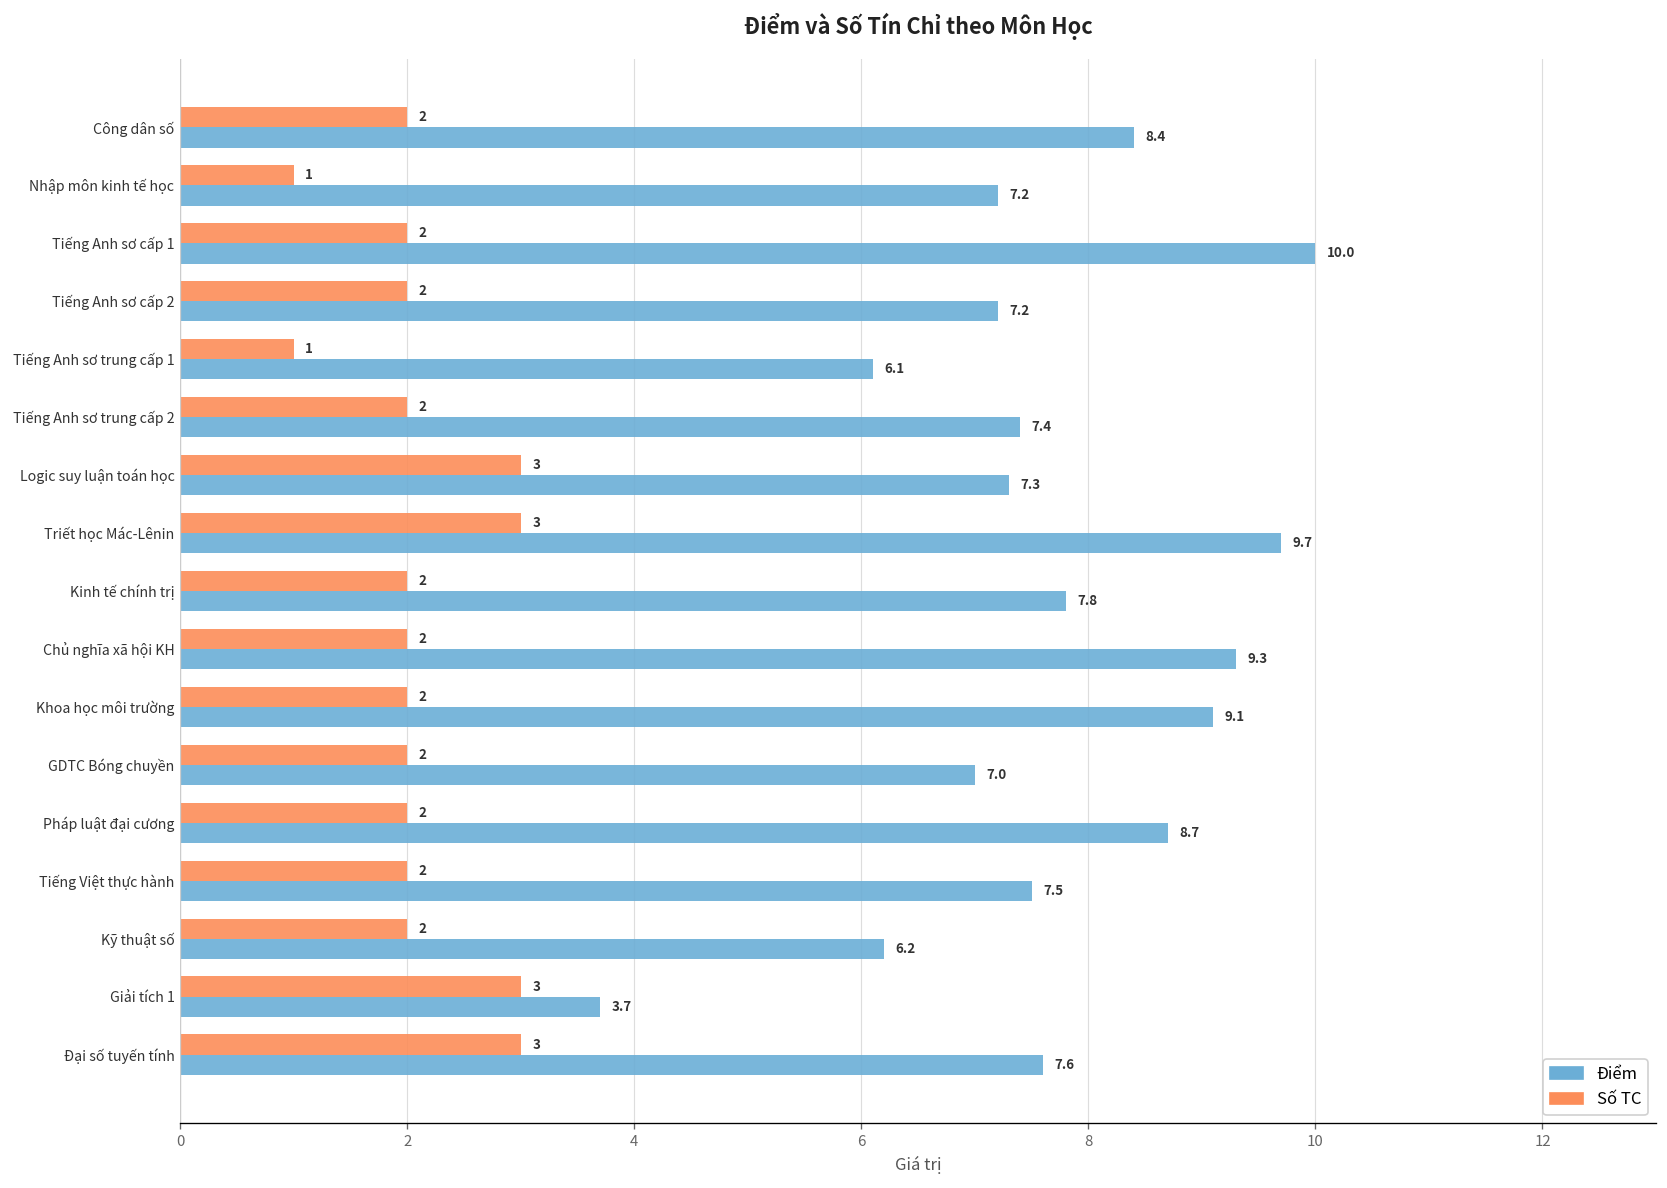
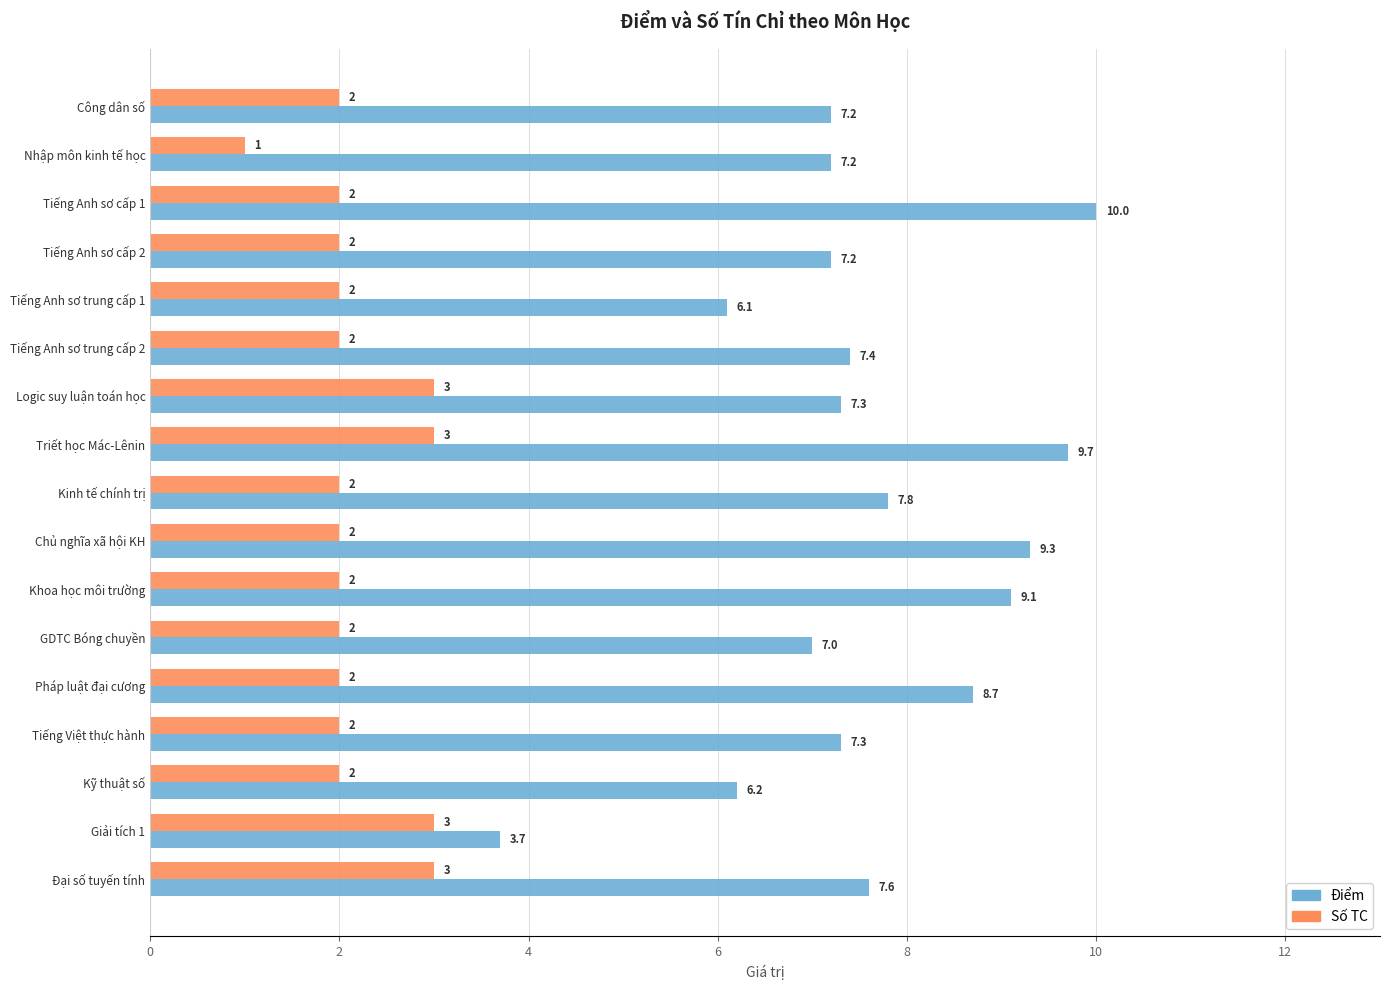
  {
    "Điểm": {
-     "Công dân số": 8.4,
+     "Công dân số": 7.2,
      "Nhập môn kinh tế học": 7.2,
      "Tiếng Anh sơ cấp 1": 10.0,
      "Tiếng Anh sơ cấp 2": 7.2,
      "Tiếng Anh sơ trung cấp 1": 6.1,
      "Tiếng Anh sơ trung cấp 2": 7.4,
      "Logic suy luận toán học": 7.3,
      "Triết học Mác-Lênin": 9.7,
      "Kinh tế chính trị": 7.8,
      "Chủ nghĩa xã hội KH": 9.3,
      "Khoa học môi trường": 9.1,
      "GDTC Bóng chuyền": 7.0,
      "Pháp luật đại cương": 8.7,
-     "Tiếng Việt thực hành": 7.5,
+     "Tiếng Việt thực hành": 7.3,
      "Kỹ thuật số": 6.2,
      "Giải tích 1": 3.7,
      "Đại số tuyến tính": 7.6
    },
    "Số TC": {
      "Công dân số": 2,
      "Nhập môn kinh tế học": 1,
      "Tiếng Anh sơ cấp 1": 2,
      "Tiếng Anh sơ cấp 2": 2,
-     "Tiếng Anh sơ trung cấp 1": 1,
+     "Tiếng Anh sơ trung cấp 1": 2,
      "Tiếng Anh sơ trung cấp 2": 2,
      "Logic suy luận toán học": 3,
      "Triết học Mác-Lênin": 3,
      "Kinh tế chính trị": 2,
      "Chủ nghĩa xã hội KH": 2,
      "Khoa học môi trường": 2,
      "GDTC Bóng chuyền": 2,
      "Pháp luật đại cương": 2,
      "Tiếng Việt thực hành": 2,
      "Kỹ thuật số": 2,
      "Giải tích 1": 3,
      "Đại số tuyến tính": 3
    }
  }
